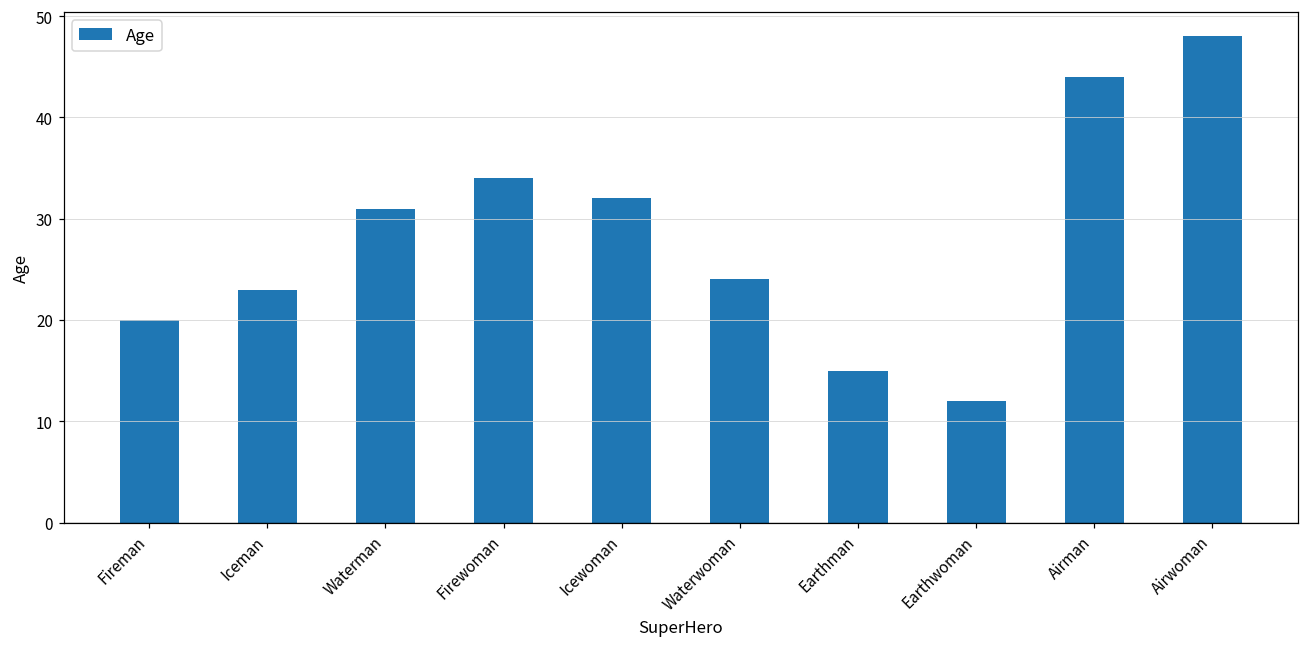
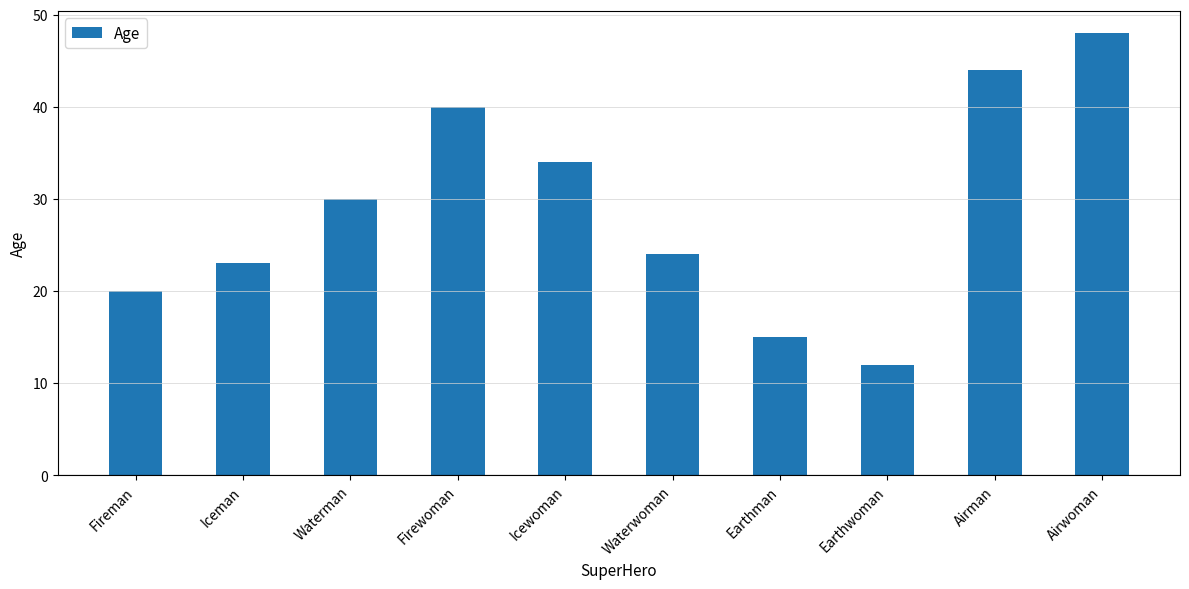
  {
    "Fireman": 20,
    "Iceman": 23,
-   "Waterman": 31,
-   "Firewoman": 34,
-   "Icewoman": 32,
+   "Waterman": 30,
+   "Firewoman": 40,
+   "Icewoman": 34,
    "Waterwoman": 24,
    "Earthman": 15,
    "Earthwoman": 12,
    "Airman": 44,
    "Airwoman": 48
  }
